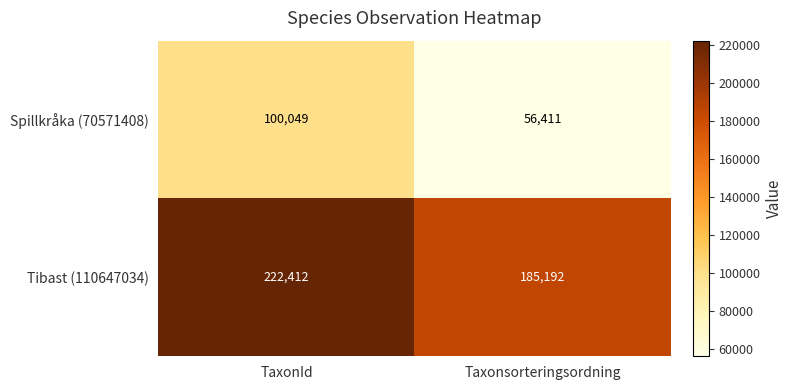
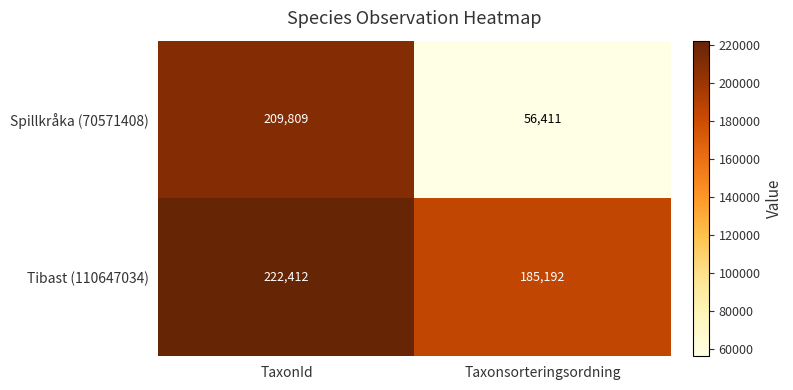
  {
    "Spillkråka (70571408)": {
-     "TaxonId": "100,049",
+     "TaxonId": "209,809",
      "Taxonsorteringsordning": "56,411"
    },
    "Tibast (110647034)": {
      "TaxonId": "222,412",
      "Taxonsorteringsordning": "185,192"
    }
  }
